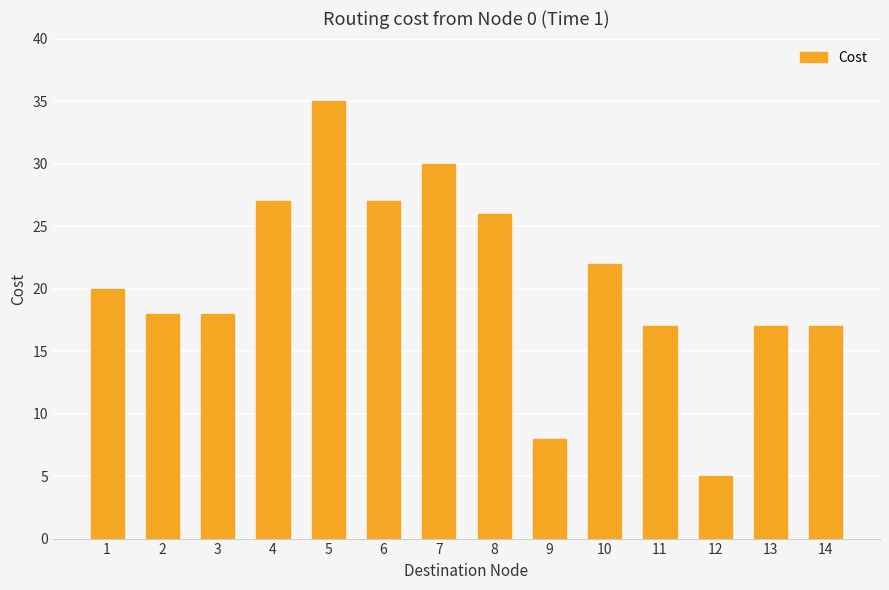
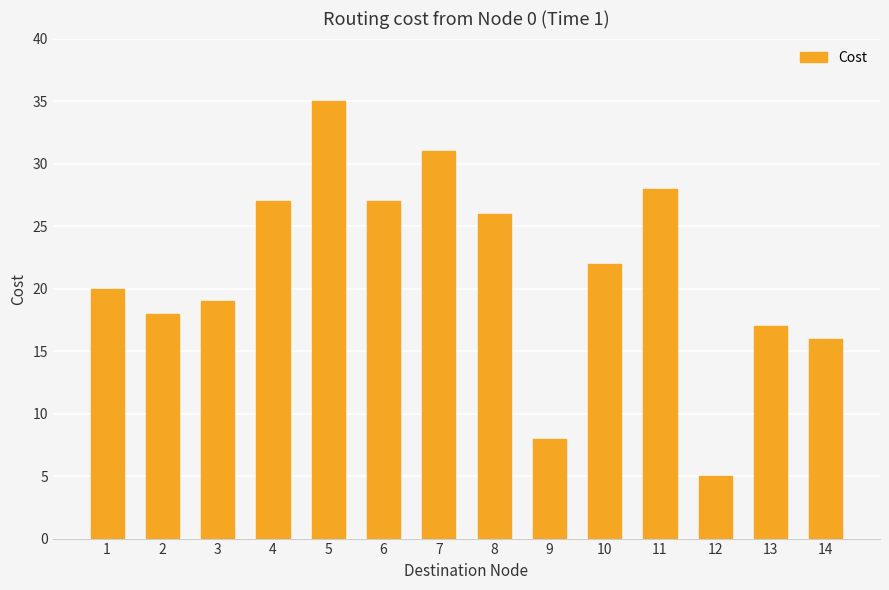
  {
    "1": 20,
    "2": 18,
-   "3": 18,
+   "3": 19,
    "4": 27,
    "5": 35,
    "6": 27,
-   "7": 30,
+   "7": 31,
    "8": 26,
    "9": 8,
    "10": 22,
-   "11": 17,
+   "11": 28,
    "12": 5,
    "13": 17,
-   "14": 17
+   "14": 16
  }
